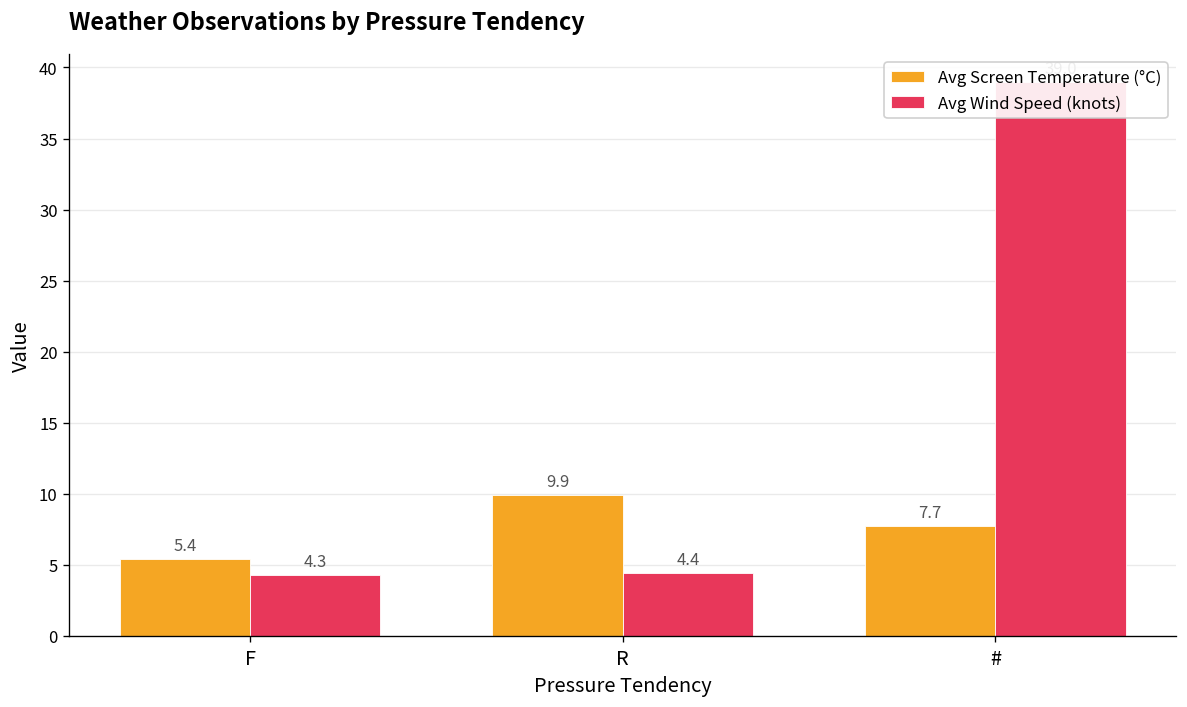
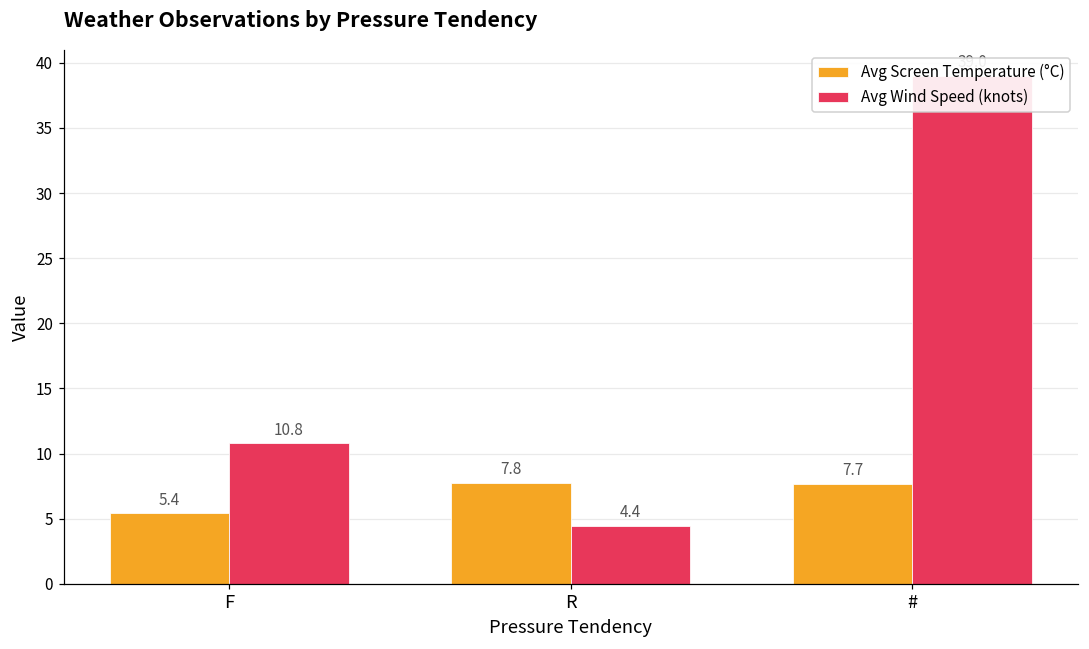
  {
    "Avg Screen Temperature (°C)": {
      "F": 5.4,
-     "R": 9.9,
+     "R": 7.8,
      "#": 7.7
    },
    "Avg Wind Speed (knots)": {
-     "F": 4.3,
+     "F": 10.8,
      "R": 4.4
    }
  }
